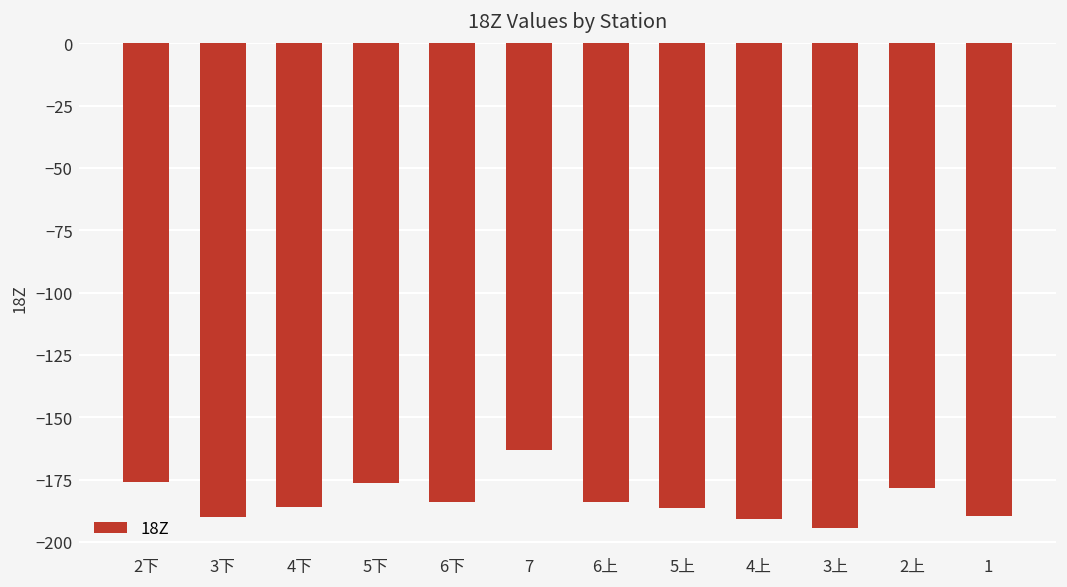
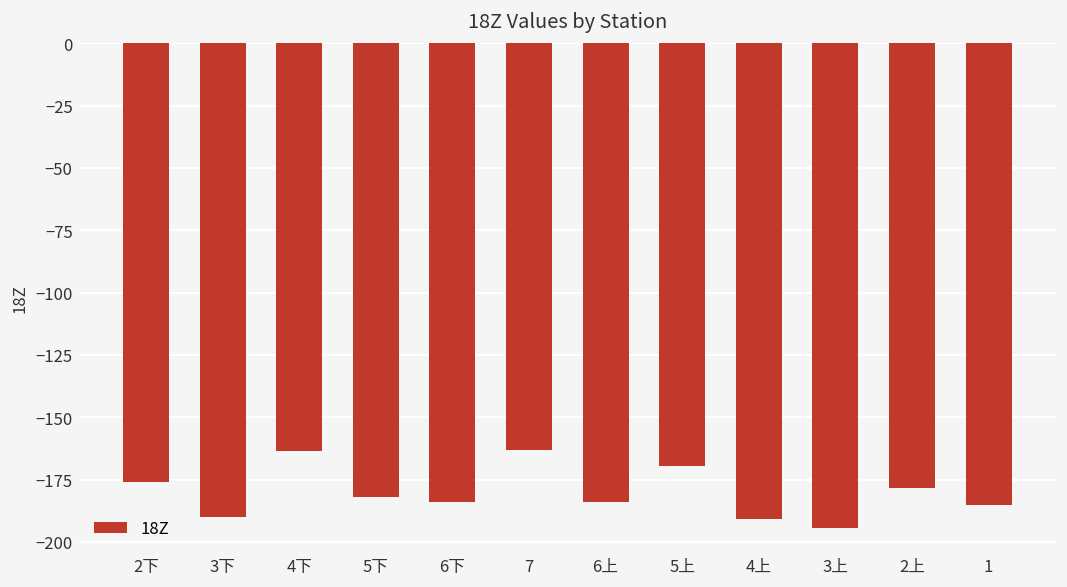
  {
    "2下": -176,
    "3下": -190,
-   "4下": -186,
-   "5下": -176,
+   "4下": -164,
+   "5下": -182,
    "6下": -184,
    "7": -163,
    "6上": -184,
-   "5上": -187,
+   "5上": -169,
    "4上": -191,
    "3上": -194,
    "2上": -178,
-   "1": -190
+   "1": -185
  }
